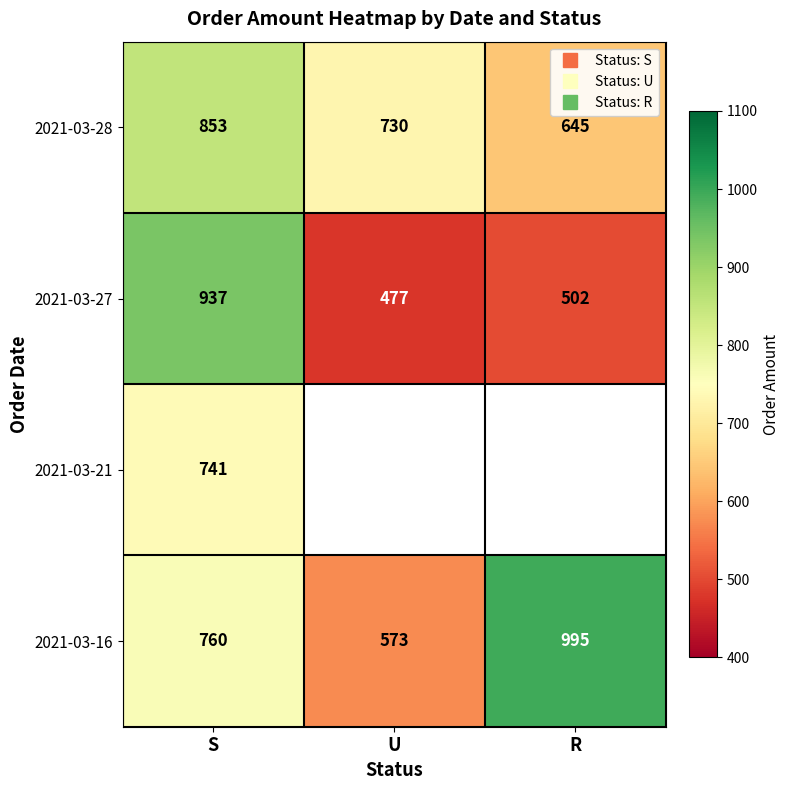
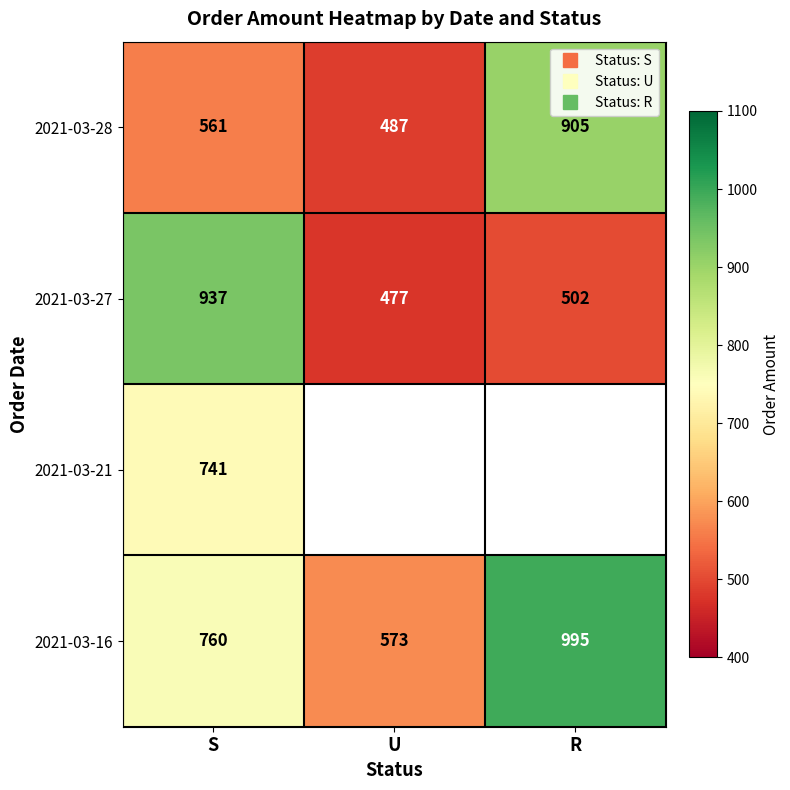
  {
    "2021-03-28": {
-     "S": 853,
-     "U": 730,
-     "R": 645
+     "S": 561,
+     "U": 487,
+     "R": 905
    },
    "2021-03-27": {
      "S": 937,
      "U": 477,
      "R": 502
    },
    "2021-03-21": {
      "S": 741
    },
    "2021-03-16": {
      "S": 760,
      "U": 573,
      "R": 995
    }
  }
